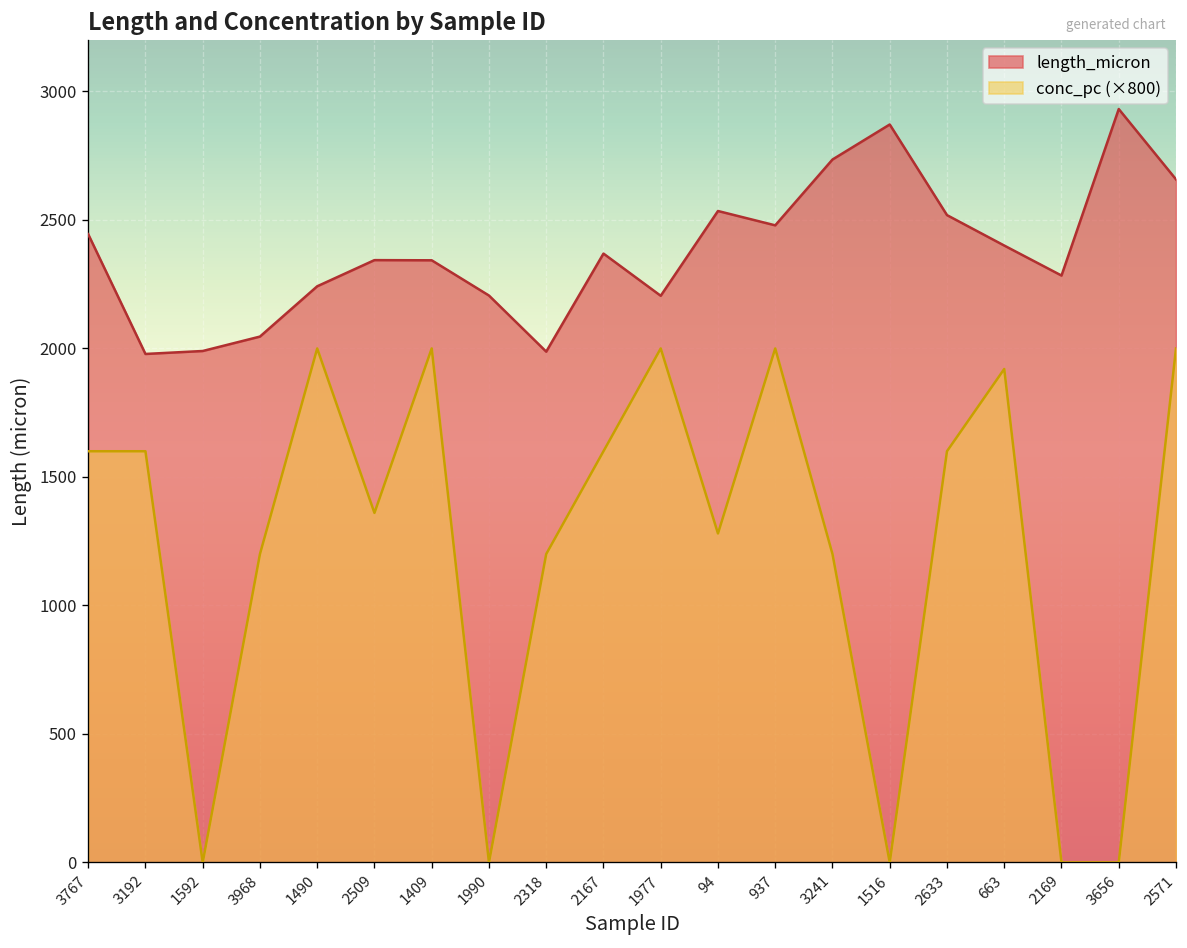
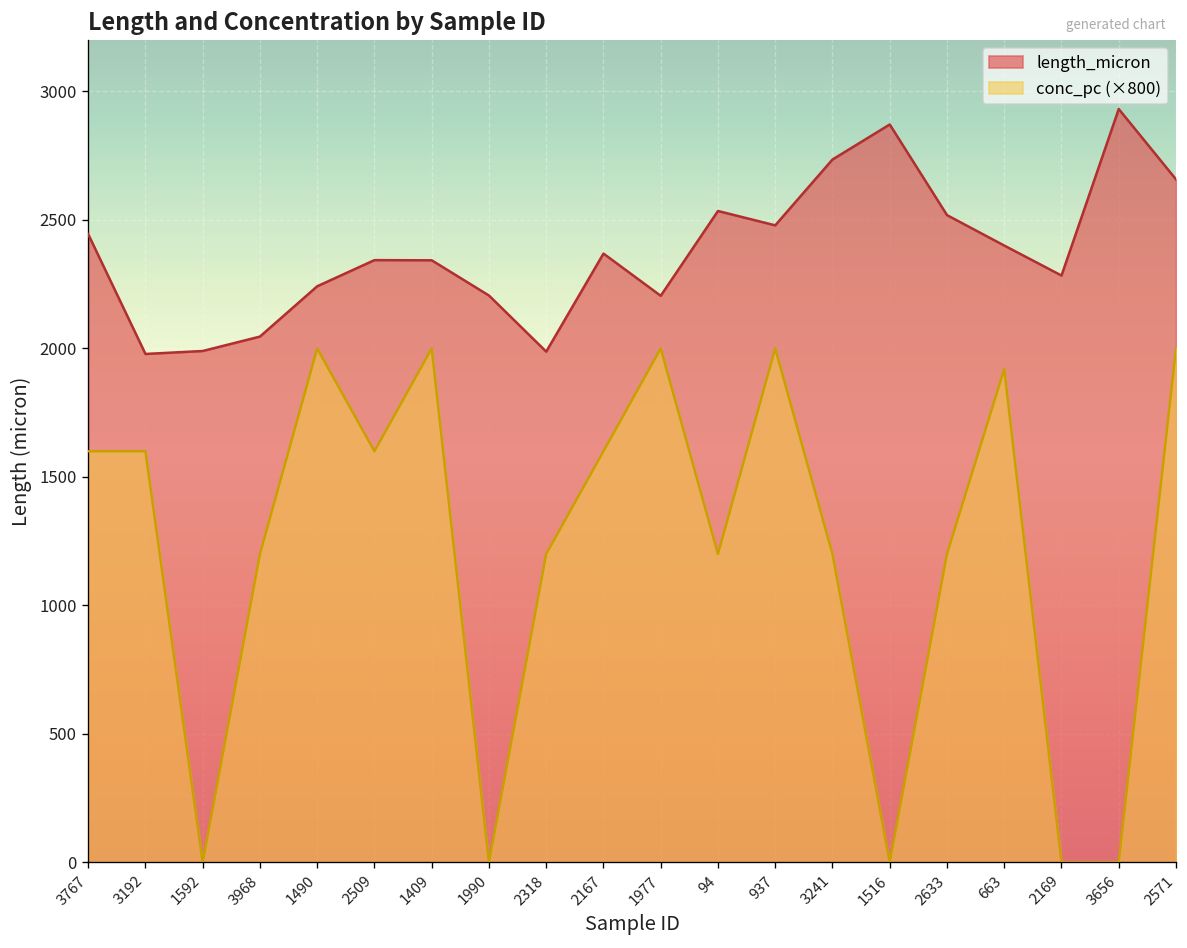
  {
    "length_micron": {
      "3767": 2440,
      "3192": 1980,
      "1592": 1990,
      "3968": 2050,
      "1490": 2240,
      "2509": 2340,
      "1409": 2340,
      "1990": 2210,
      "2318": 1990,
      "2167": 2370,
      "1977": 2200,
      "94": 2530,
      "937": 2480,
      "3241": 2740,
      "1516": 2870,
      "2633": 2520,
      "663": 2400,
      "2169": 2280,
      "3656": 2930,
      "2571": 2660
    },
    "conc_pc (×800)": {
      "3767": 1600,
      "3192": 1600,
      "1592": 0,
      "3968": 1200,
      "1490": 2000,
-     "2509": 1360,
+     "2509": 1600,
      "1409": 2000,
      "1990": 0,
      "2318": 1200,
      "2167": 1600,
      "1977": 2000,
-     "94": 1280,
+     "94": 1200,
      "937": 2000,
      "3241": 1200,
      "1516": 0,
-     "2633": 1600,
+     "2633": 1200,
      "663": 1920,
      "2169": 0,
      "3656": 0,
      "2571": 2000
    }
  }
